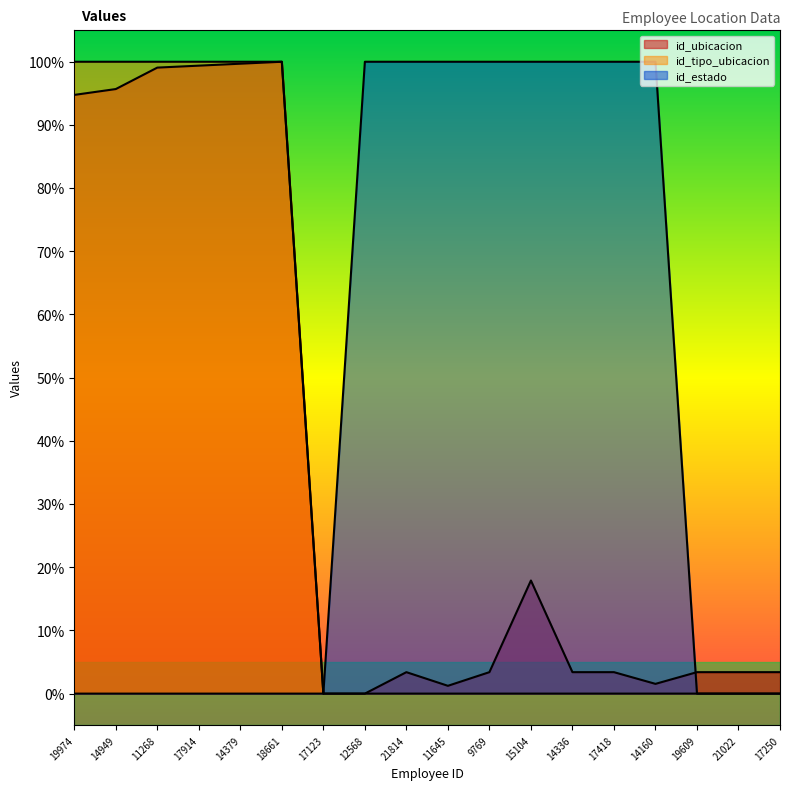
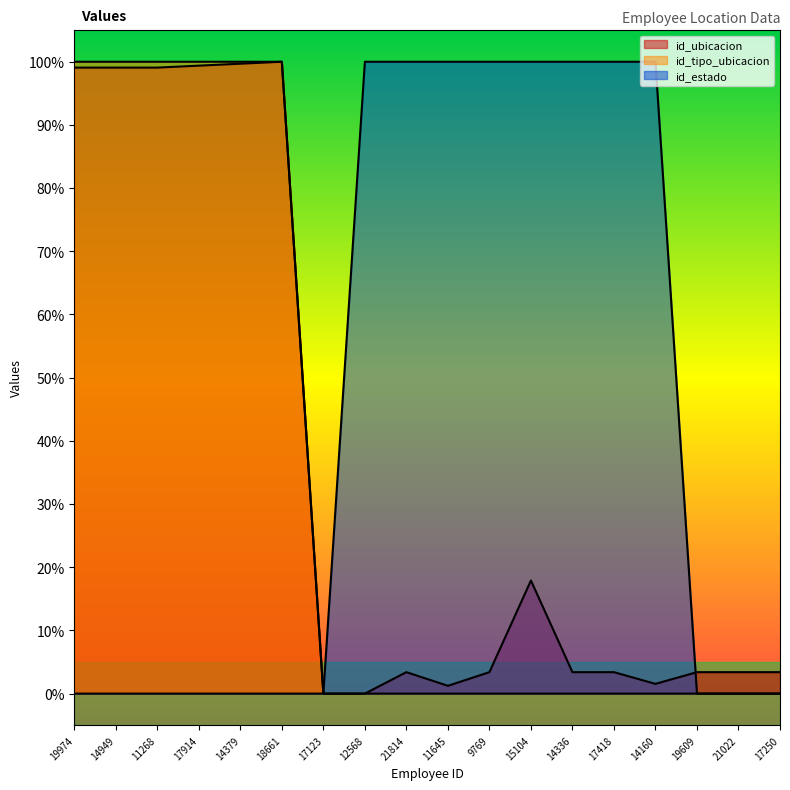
  {
    "id_ubicacion": {
-     "19974": "95%",
-     "14949": "96%",
+     "19974": "99%",
+     "14949": "99%",
      "11268": "99%",
      "17914": "99%",
      "15104": "18%"
    },
    "id_tipo_ubicacion": {
      "19974": "100%",
      "14949": "100%",
      "11268": "100%",
      "17914": "100%"
    },
    "id_estado": {
      "12568": "100%",
      "21814": "100%",
      "11645": "100%",
      "9769": "100%",
      "15104": "100%",
      "14336": "100%",
      "17418": "100%"
    }
  }
